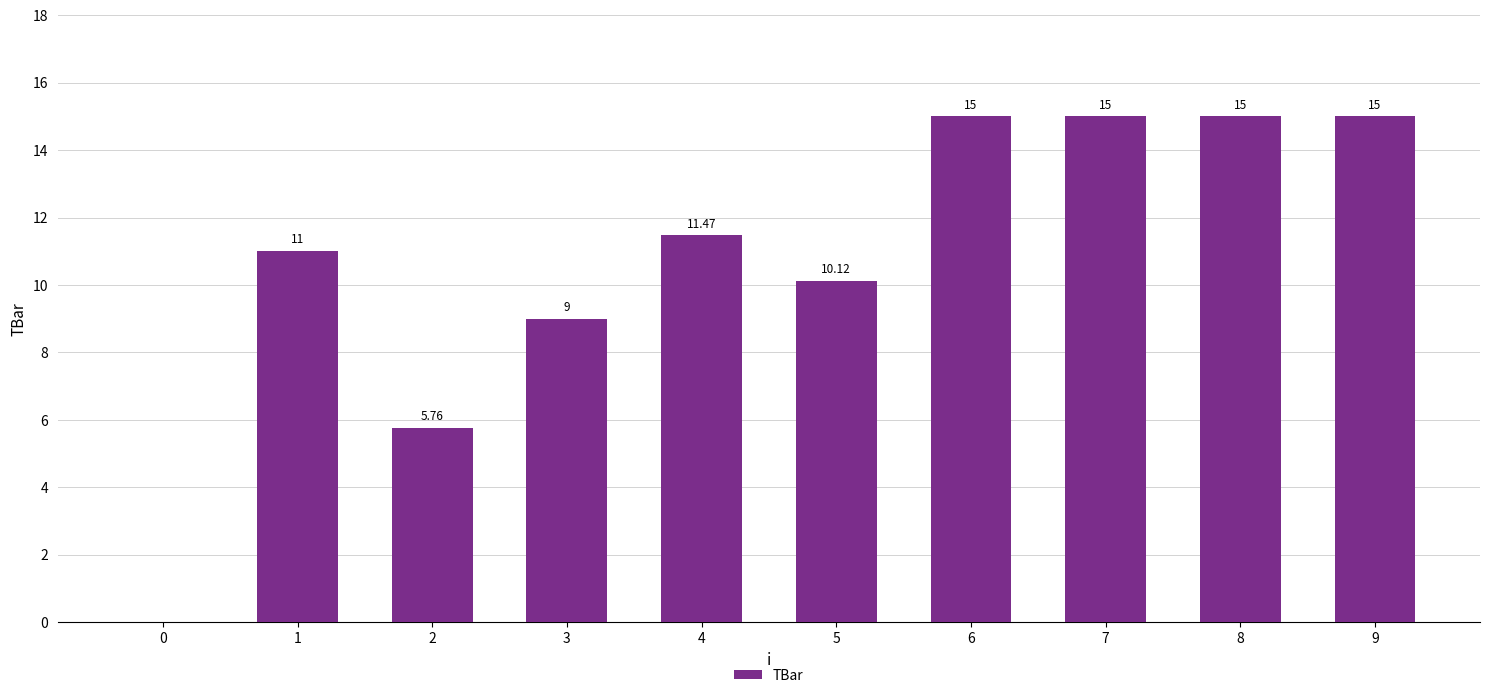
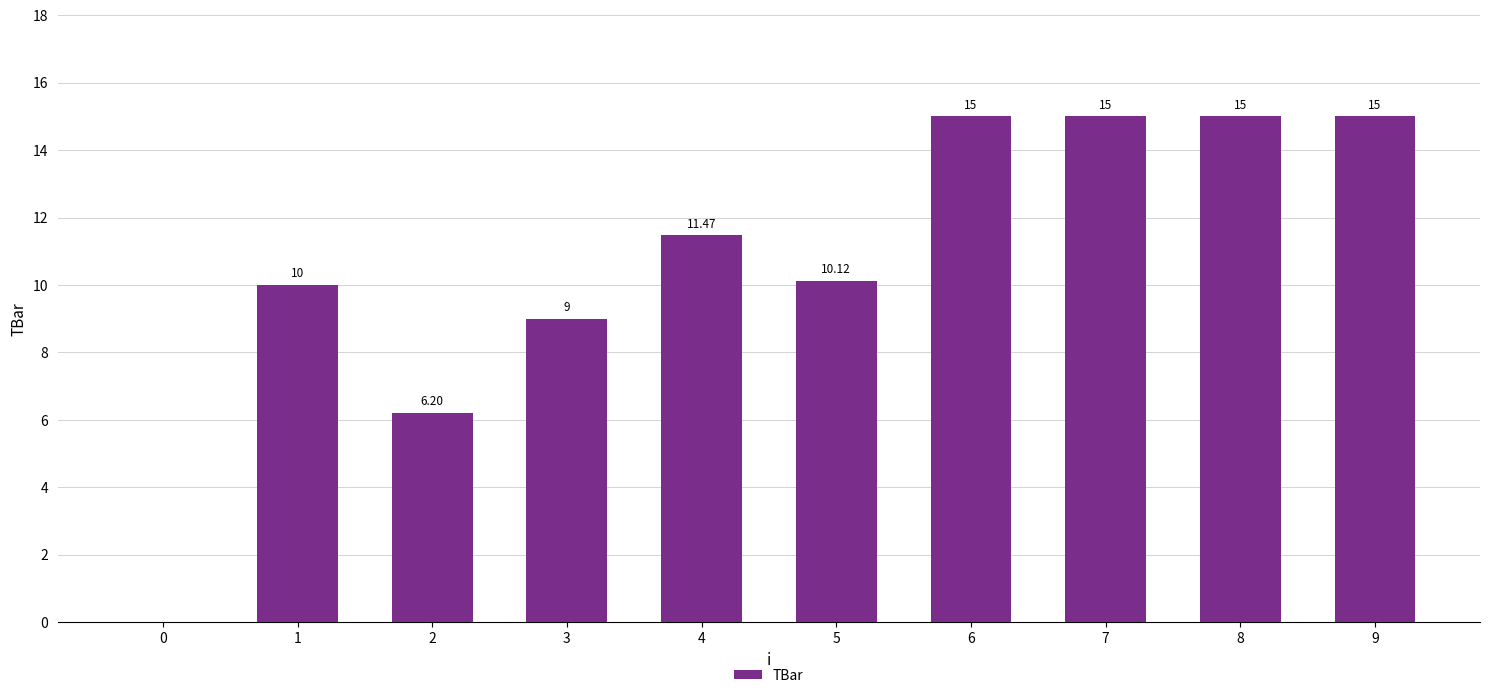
  {
-   "1": 11,
-   "2": 5.76,
+   "1": 10,
+   "2": 6.20,
    "3": 9,
    "4": 11.47,
    "5": 10.12,
    "6": 15,
    "7": 15,
    "8": 15,
    "9": 15
  }
